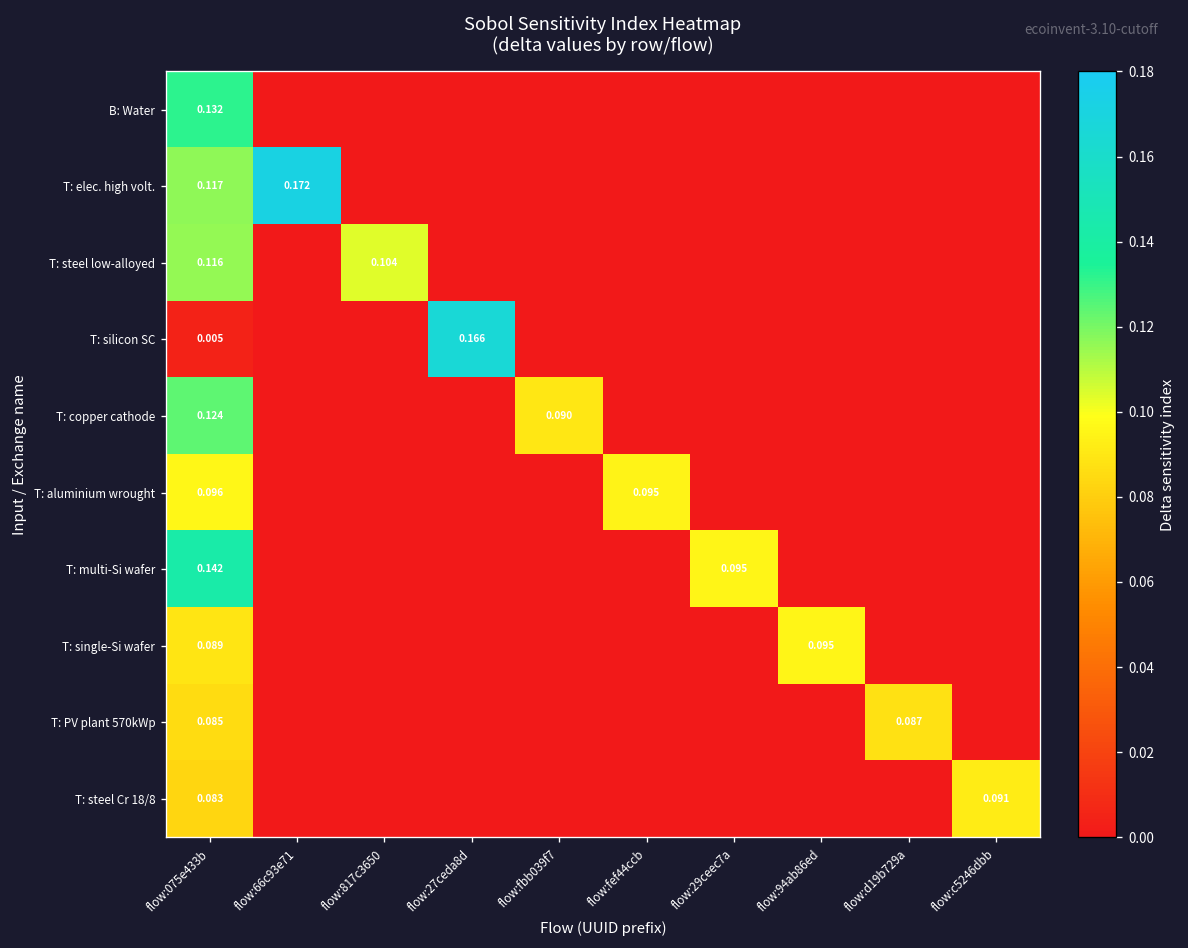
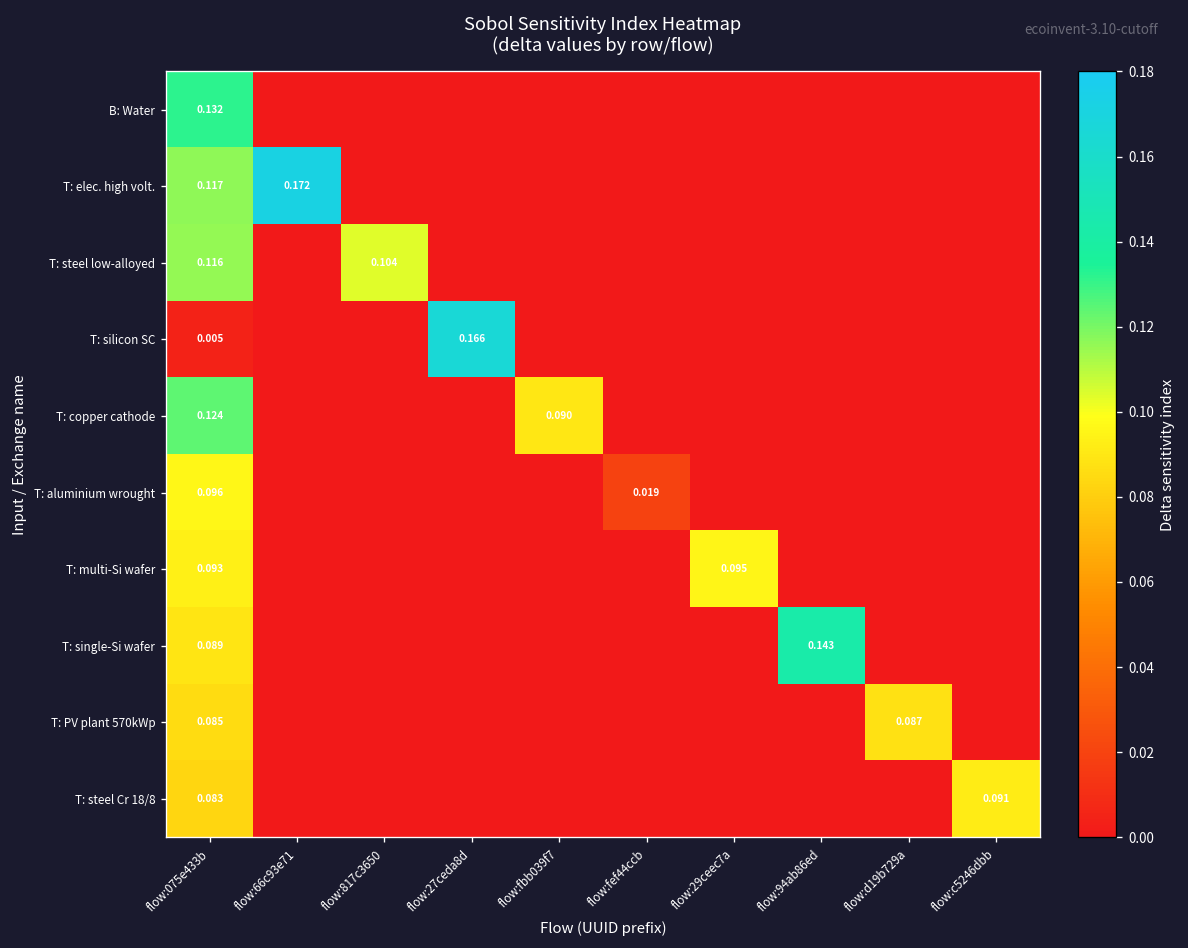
  {
    "B: Water": {
      "flow:075e433b": 0.132
    },
    "T: elec. high volt.": {
      "flow:075e433b": 0.117,
      "flow:66c93e71": 0.172
    },
    "T: steel low-alloyed": {
      "flow:075e433b": 0.116,
      "flow:817c3650": 0.104
    },
    "T: silicon SC": {
      "flow:075e433b": 0.005,
      "flow:27ceda8d": 0.166
    },
    "T: copper cathode": {
      "flow:075e433b": 0.124,
      "flow:fbb039f7": 0.090
    },
    "T: aluminium wrought": {
      "flow:075e433b": 0.096,
-     "flow:fef44ccb": 0.095
+     "flow:fef44ccb": 0.019
    },
    "T: multi-Si wafer": {
-     "flow:075e433b": 0.142,
+     "flow:075e433b": 0.093,
      "flow:29ceec7a": 0.095
    },
    "T: single-Si wafer": {
      "flow:075e433b": 0.089,
-     "flow:94ab86ed": 0.095
+     "flow:94ab86ed": 0.143
    },
    "T: PV plant 570kWp": {
      "flow:075e433b": 0.085,
      "flow:d19b729a": 0.087
    },
    "T: steel Cr 18/8": {
      "flow:075e433b": 0.083,
      "flow:c5246dbb": 0.091
    }
  }
